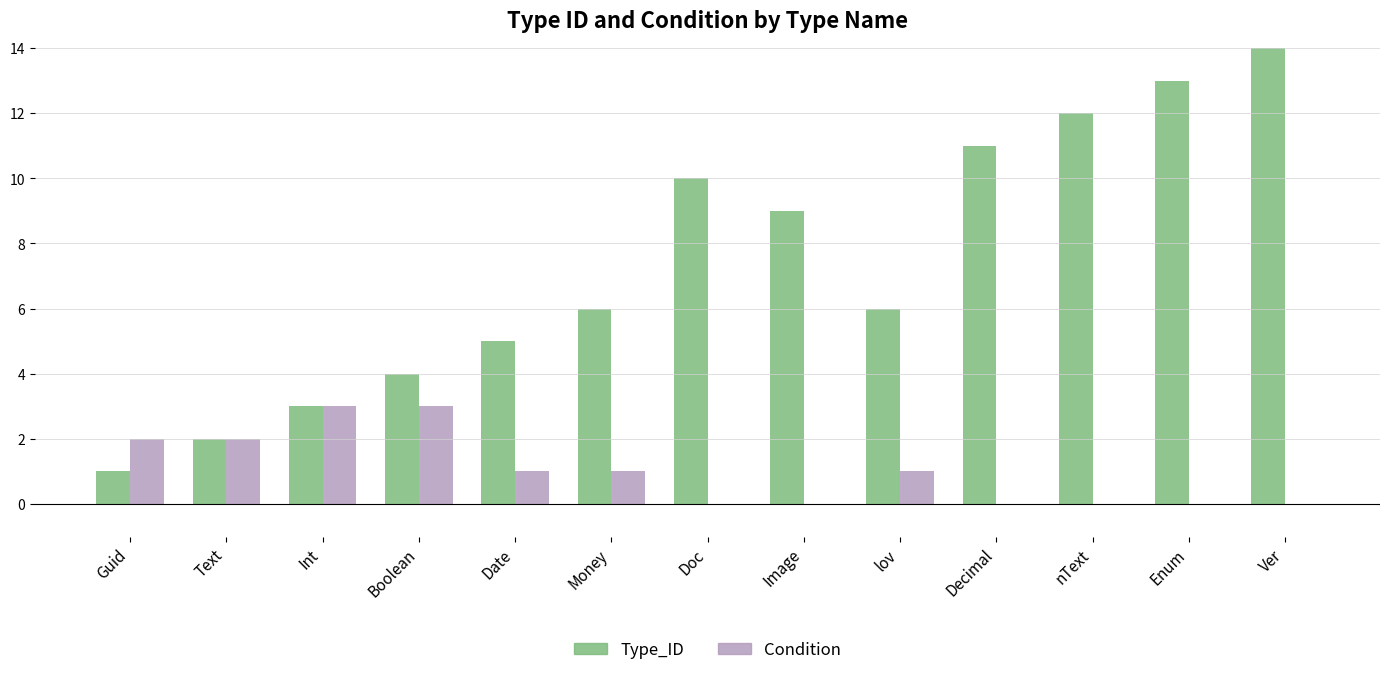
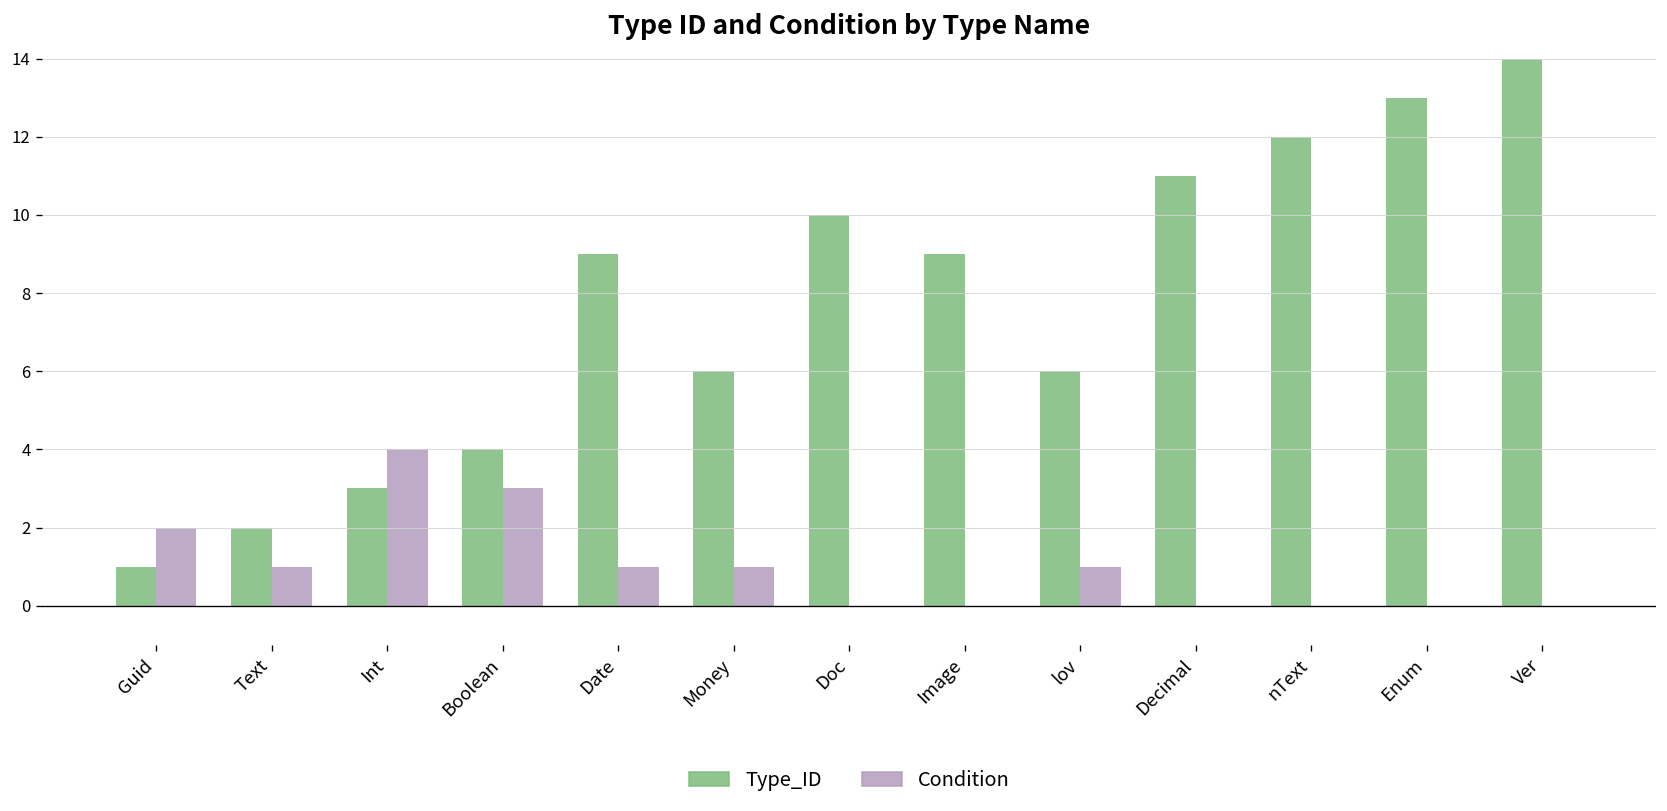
  {
    "Type_ID": {
      "Guid": 1,
      "Text": 2,
      "Int": 3,
      "Boolean": 4,
-     "Date": 5,
+     "Date": 9,
      "Money": 6,
      "Doc": 10,
      "Image": 9,
      "lov": 6,
      "Decimal": 11,
      "nText": 12,
      "Enum": 13,
      "Ver": 14
    },
    "Condition": {
      "Guid": 2,
-     "Text": 2,
-     "Int": 3,
+     "Text": 1,
+     "Int": 4,
      "Boolean": 3,
      "Date": 1,
      "Money": 1,
      "Doc": 0,
      "Image": 0,
      "lov": 1,
      "Decimal": 0,
      "nText": 0,
      "Enum": 0,
      "Ver": 0
    }
  }
